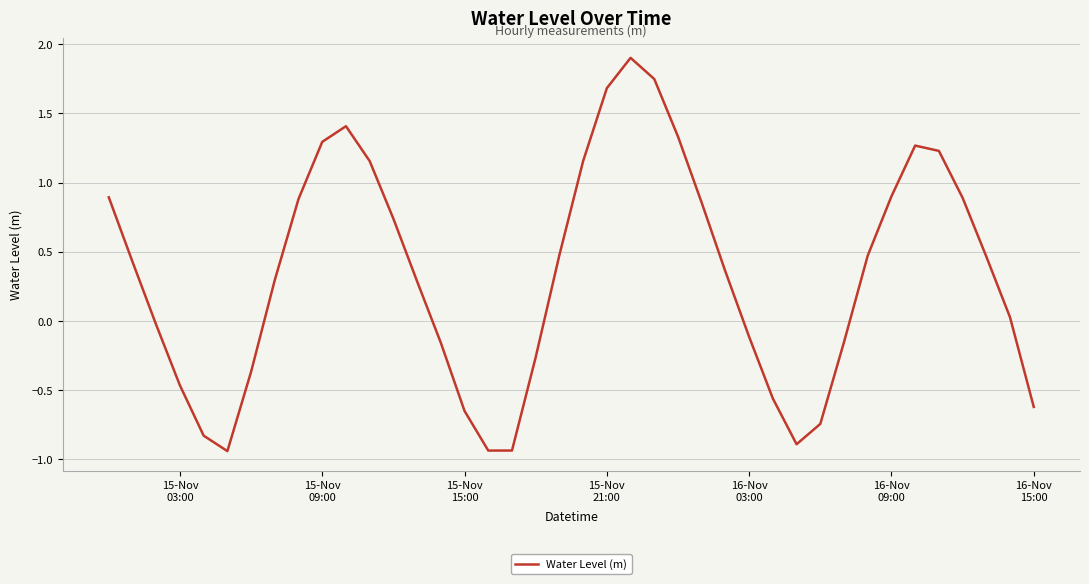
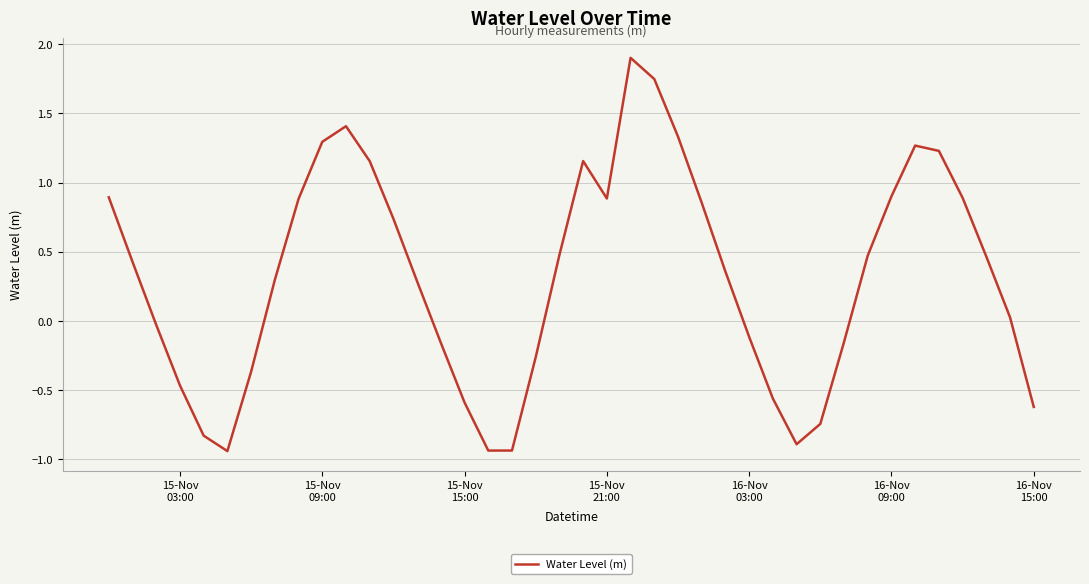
  {
    "15-Nov 03:00": -0.47,
    "15-Nov 09:00": 1.29,
-   "15-Nov 15:00": -0.65,
-   "15-Nov 21:00": 1.68,
+   "15-Nov 15:00": -0.59,
+   "15-Nov 21:00": 0.88,
    "16-Nov 03:00": -0.12,
    "16-Nov 09:00": 0.90,
    "16-Nov 15:00": -0.62
  }
